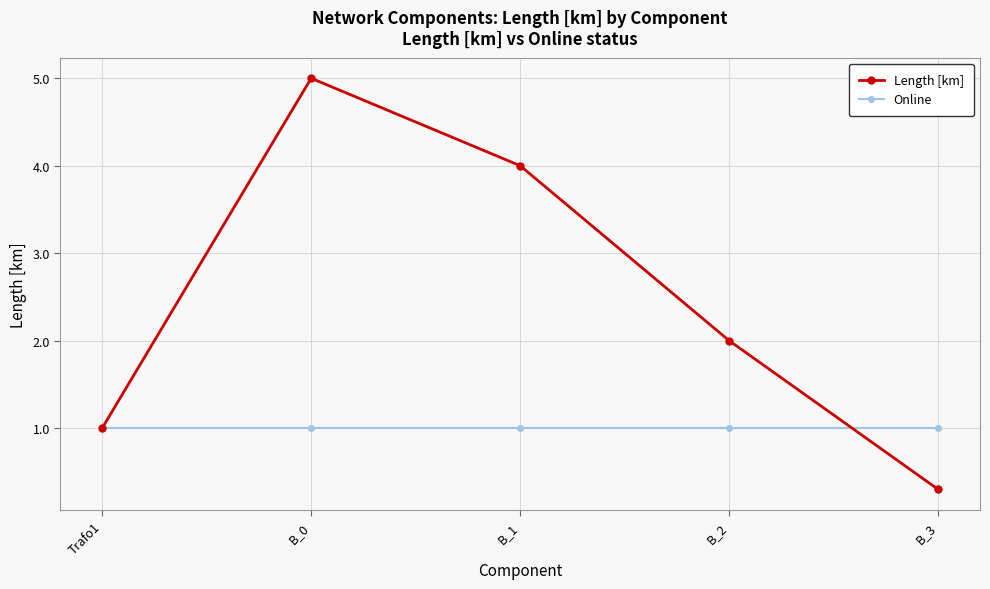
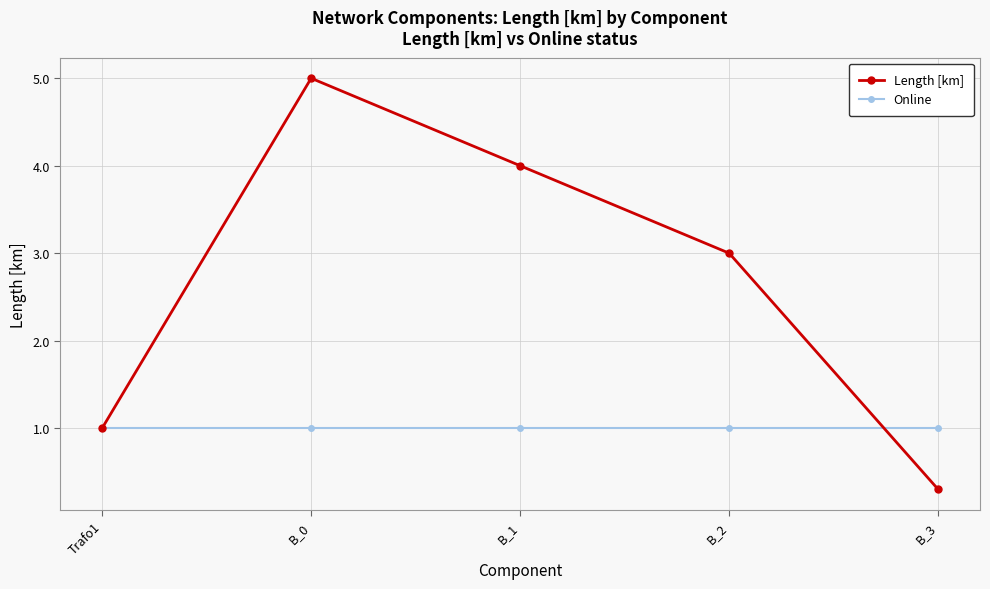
  {
    "Length [km]": {
      "B_0": 5,
      "B_1": 4,
-     "B_2": 2,
+     "B_2": 3,
      "B_3": 0.3
    },
    "Online": {
      "B_0": 1,
      "B_1": 1,
      "B_2": 1,
      "B_3": 1
    }
  }
